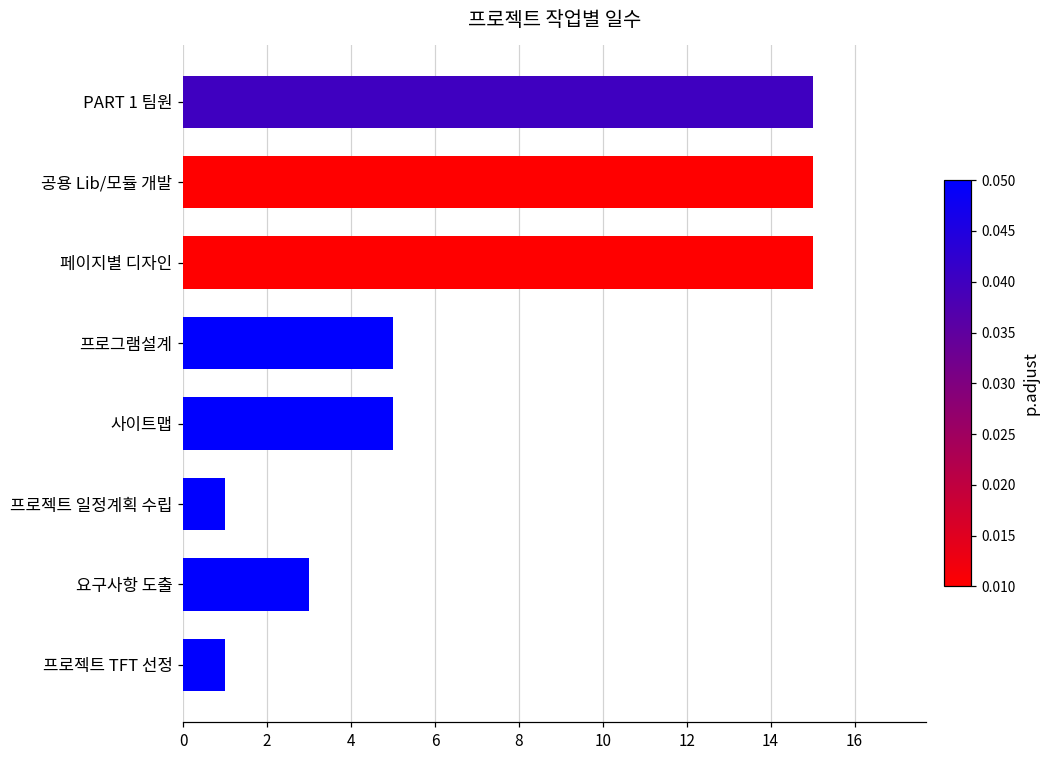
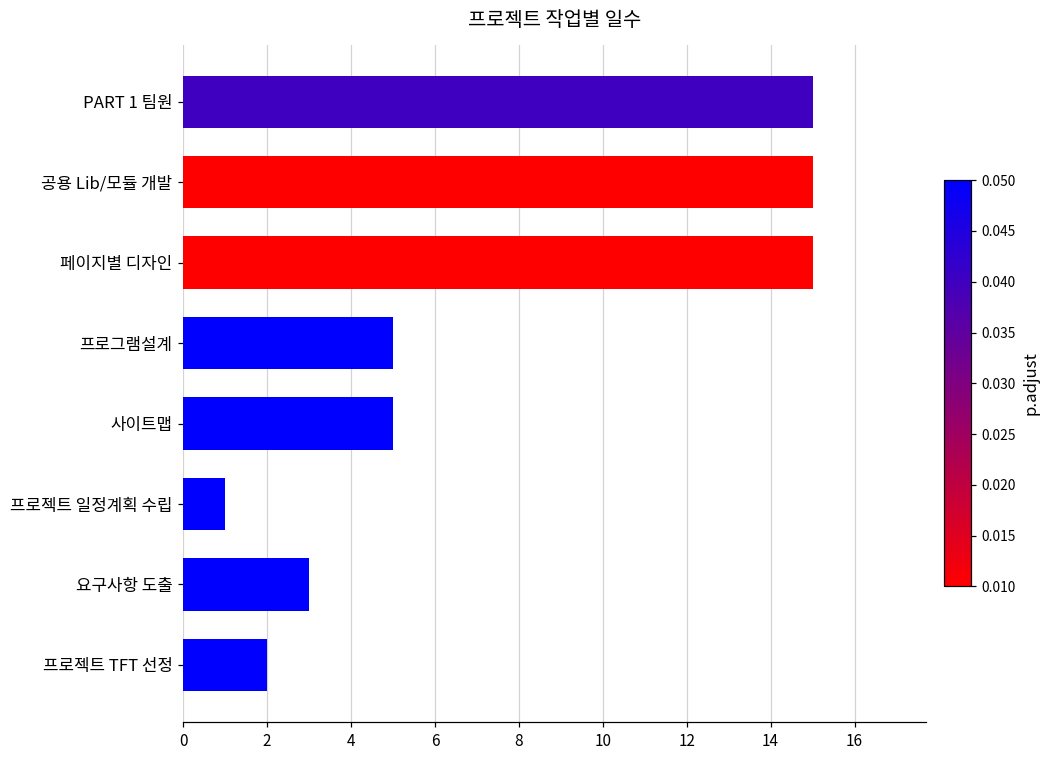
  {
    "PART 1 팀원": 15,
    "공용 Lib/모듈 개발": 15,
    "페이지별 디자인": 15,
    "프로그램설계": 5,
    "사이트맵": 5,
    "프로젝트 일정계획 수립": 1,
    "요구사항 도출": 3,
-   "프로젝트 TFT 선정": 1
+   "프로젝트 TFT 선정": 2
  }
